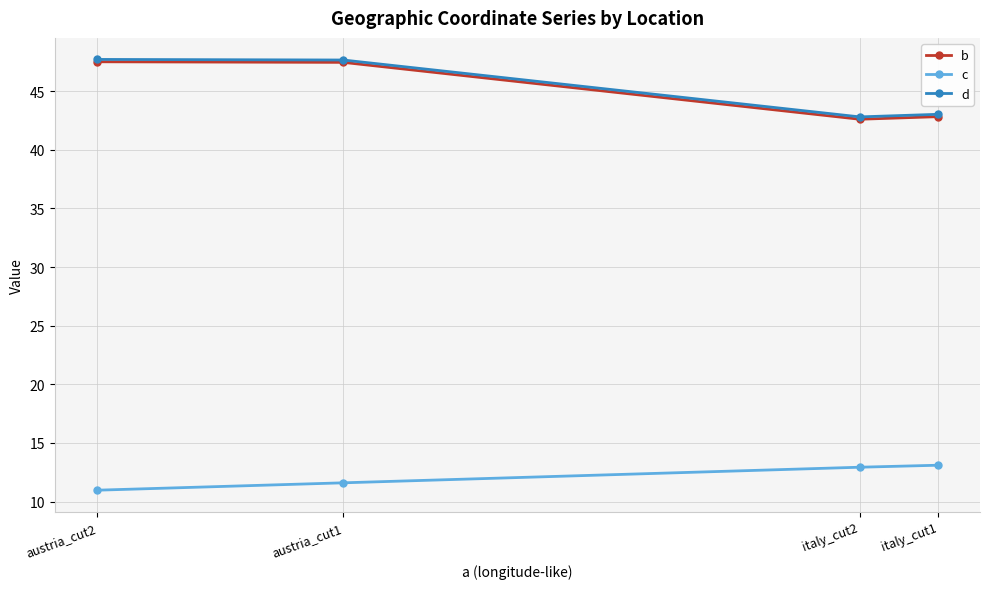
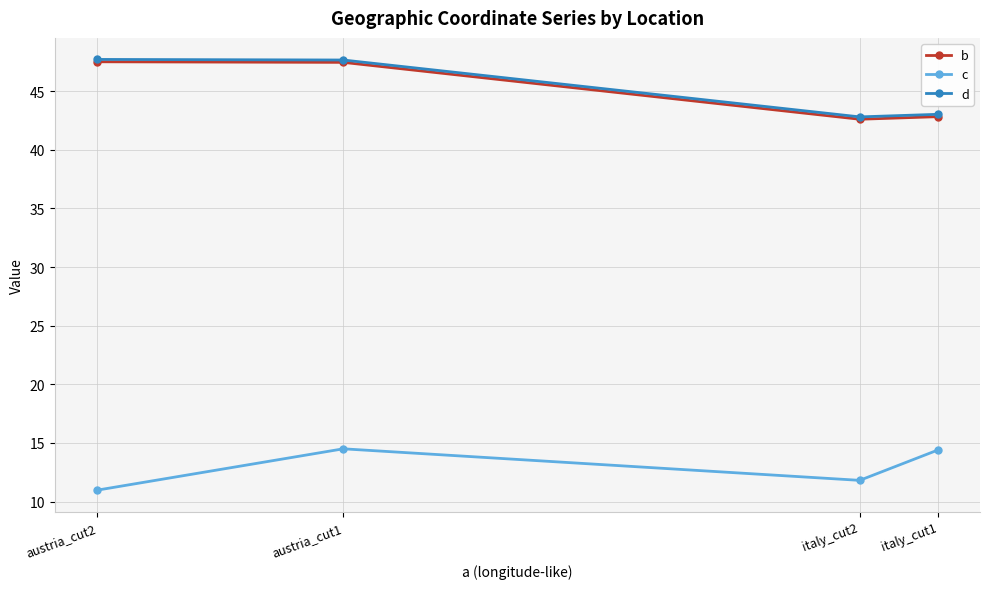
  {
    "c": {
      "austria_cut2": 11.0,
-     "austria_cut1": 11.6,
-     "italy_cut2": 12.9,
-     "italy_cut1": 13.1
+     "austria_cut1": 14.5,
+     "italy_cut2": 11.8,
+     "italy_cut1": 14.4
    }
  }
